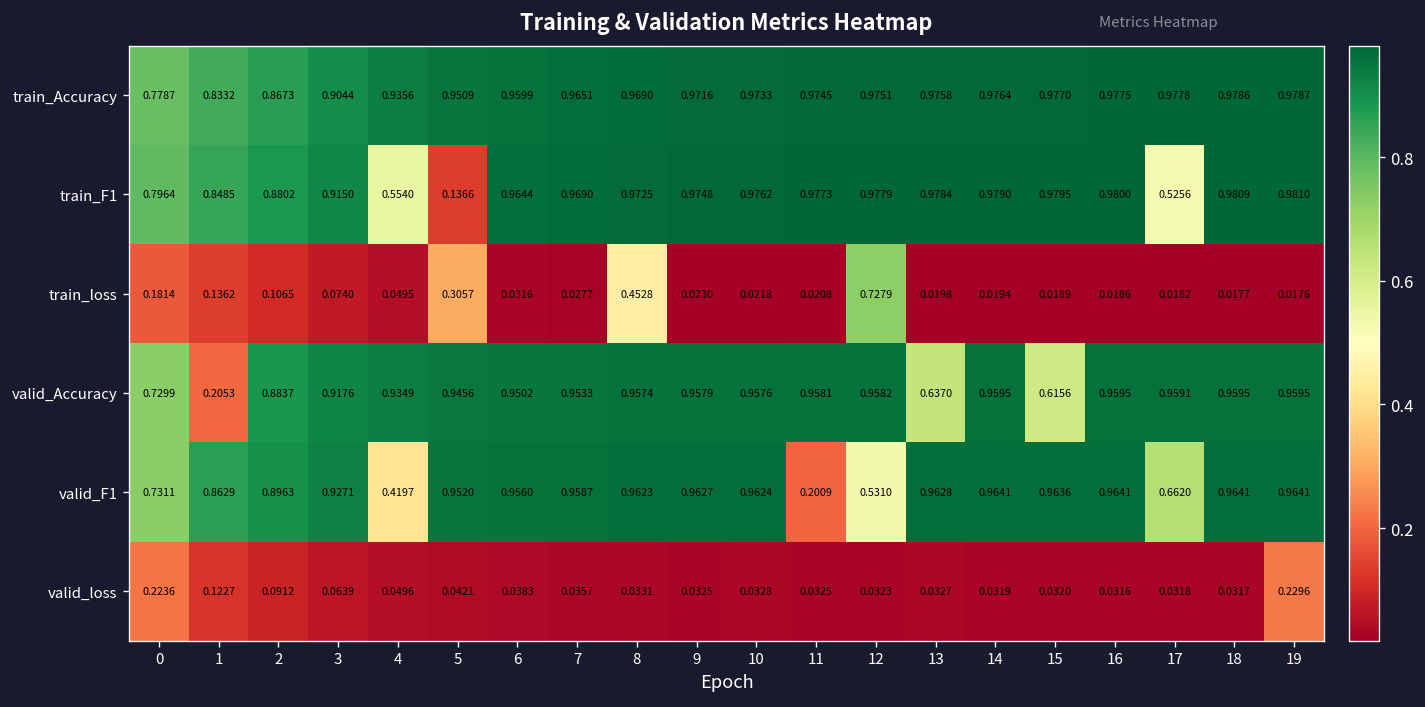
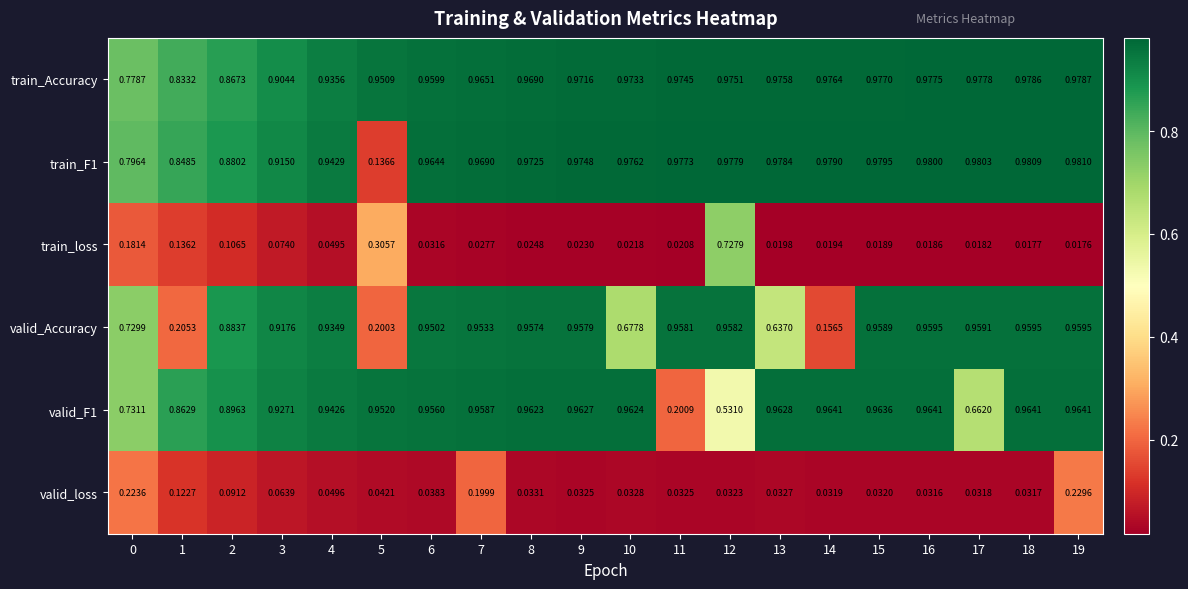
  {
    "train_Accuracy": {
      "0": 0.7787,
      "1": 0.8332,
      "2": 0.8673,
      "3": 0.9044,
      "4": 0.9356,
      "5": 0.9509,
      "6": 0.9599,
      "7": 0.9651,
      "8": 0.9690,
      "9": 0.9716,
      "10": 0.9733,
      "11": 0.9745,
      "12": 0.9751,
      "13": 0.9758,
      "14": 0.9764,
      "15": 0.9770,
      "16": 0.9775,
      "17": 0.9778,
      "18": 0.9786,
      "19": 0.9787
    },
    "train_F1": {
      "0": 0.7964,
      "1": 0.8485,
      "2": 0.8802,
      "3": 0.9150,
-     "4": 0.5540,
+     "4": 0.9429,
      "5": 0.1366,
      "6": 0.9644,
      "7": 0.9690,
      "8": 0.9725,
      "9": 0.9748,
      "10": 0.9762,
      "11": 0.9773,
      "12": 0.9779,
      "13": 0.9784,
      "14": 0.9790,
      "15": 0.9795,
      "16": 0.9800,
-     "17": 0.5256,
+     "17": 0.9803,
      "18": 0.9809,
      "19": 0.9810
    },
    "train_loss": {
      "0": 0.1814,
      "1": 0.1362,
      "2": 0.1065,
      "3": 0.0740,
      "4": 0.0495,
      "5": 0.3057,
      "6": 0.0316,
      "7": 0.0277,
-     "8": 0.4528,
+     "8": 0.0248,
      "9": 0.0230,
      "10": 0.0218,
      "11": 0.0208,
      "12": 0.7279,
      "13": 0.0198,
      "14": 0.0194,
      "15": 0.0189,
      "16": 0.0186,
      "17": 0.0182,
      "18": 0.0177,
      "19": 0.0176
    },
    "valid_Accuracy": {
      "0": 0.7299,
      "1": 0.2053,
      "2": 0.8837,
      "3": 0.9176,
      "4": 0.9349,
-     "5": 0.9456,
+     "5": 0.2003,
      "6": 0.9502,
      "7": 0.9533,
      "8": 0.9574,
      "9": 0.9579,
-     "10": 0.9576,
+     "10": 0.6778,
      "11": 0.9581,
      "12": 0.9582,
      "13": 0.6370,
-     "14": 0.9595,
-     "15": 0.6156,
+     "14": 0.1565,
+     "15": 0.9589,
      "16": 0.9595,
      "17": 0.9591,
      "18": 0.9595,
      "19": 0.9595
    },
    "valid_F1": {
      "0": 0.7311,
      "1": 0.8629,
      "2": 0.8963,
      "3": 0.9271,
-     "4": 0.4197,
+     "4": 0.9426,
      "5": 0.9520,
      "6": 0.9560,
      "7": 0.9587,
      "8": 0.9623,
      "9": 0.9627,
      "10": 0.9624,
      "11": 0.2009,
      "12": 0.5310,
      "13": 0.9628,
      "14": 0.9641,
      "15": 0.9636,
      "16": 0.9641,
      "17": 0.6620,
      "18": 0.9641,
      "19": 0.9641
    },
    "valid_loss": {
      "0": 0.2236,
      "1": 0.1227,
      "2": 0.0912,
      "3": 0.0639,
      "4": 0.0496,
      "5": 0.0421,
      "6": 0.0383,
-     "7": 0.0357,
+     "7": 0.1999,
      "8": 0.0331,
      "9": 0.0325,
      "10": 0.0328,
      "11": 0.0325,
      "12": 0.0323,
      "13": 0.0327,
      "14": 0.0319,
      "15": 0.0320,
      "16": 0.0316,
      "17": 0.0318,
      "18": 0.0317,
      "19": 0.2296
    }
  }
